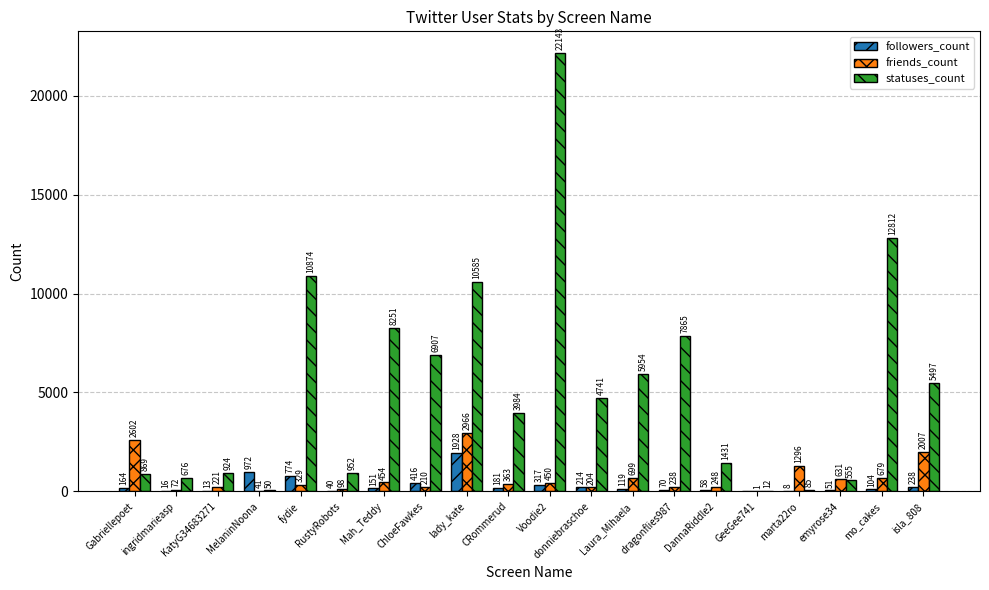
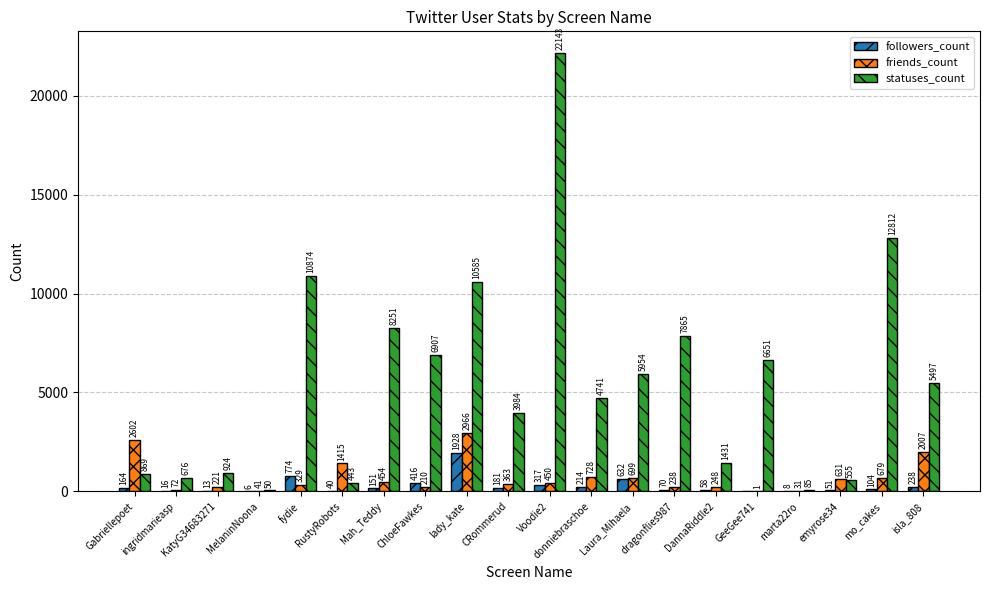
  {
    "followers_count": {
      "Gabriellepoet": 164,
      "ingridmarieasp": 16,
      "KatyG34683271": 13,
-     "MelaninNoona": 972,
+     "MelaninNoona": 6,
      "fydie": 774,
      "RustyRobots": 40,
      "Mah_Teddy": 151,
      "ChloeFawkes": 416,
      "lady_kate": 1928,
      "CRommerud": 181,
      "Voodie2": 317,
      "donniebraschoe": 214,
-     "Laura_Mihaela": 119,
+     "Laura_Mihaela": 632,
      "dragonflies987": 70,
      "DannaRiddle2": 58,
      "marta22ro": 8,
      "emyrose34": 51,
      "mo_cakes": 104,
      "isla_808": 238
    },
    "friends_count": {
      "Gabriellepoet": 2602,
      "ingridmarieasp": 72,
      "KatyG34683271": 221,
      "MelaninNoona": 41,
      "fydie": 329,
-     "RustyRobots": 98,
+     "RustyRobots": 1415,
      "Mah_Teddy": 454,
      "ChloeFawkes": 210,
      "lady_kate": 2966,
      "CRommerud": 363,
      "Voodie2": 450,
-     "donniebraschoe": 204,
+     "donniebraschoe": 728,
      "Laura_Mihaela": 699,
      "dragonflies987": 238,
      "DannaRiddle2": 248,
      "GeeGee741": 1,
-     "marta22ro": 1296,
+     "marta22ro": 31,
      "emyrose34": 631,
      "mo_cakes": 679,
      "isla_808": 2007
    },
    "statuses_count": {
      "Gabriellepoet": 869,
      "ingridmarieasp": 676,
      "KatyG34683271": 924,
      "MelaninNoona": 50,
      "fydie": 10874,
-     "RustyRobots": 952,
+     "RustyRobots": 443,
      "Mah_Teddy": 8251,
      "ChloeFawkes": 6907,
      "lady_kate": 10585,
      "CRommerud": 3984,
      "Voodie2": 22143,
      "donniebraschoe": 4741,
      "Laura_Mihaela": 5954,
      "dragonflies987": 7865,
      "DannaRiddle2": 1431,
-     "GeeGee741": 12,
+     "GeeGee741": 6651,
      "marta22ro": 85,
      "emyrose34": 555,
      "mo_cakes": 12812,
      "isla_808": 5497
    }
  }
